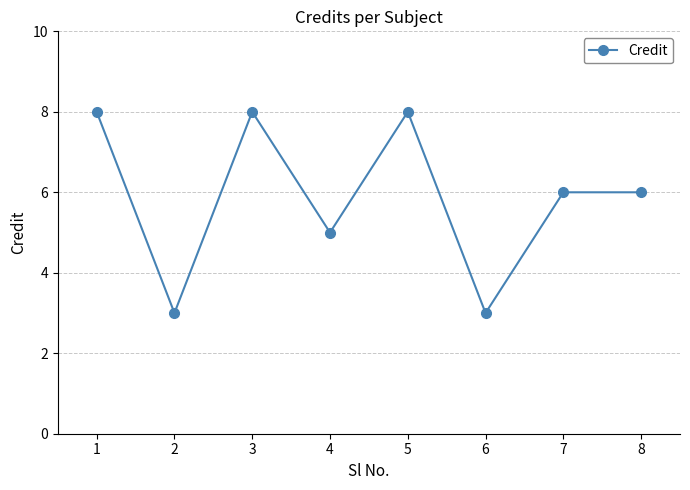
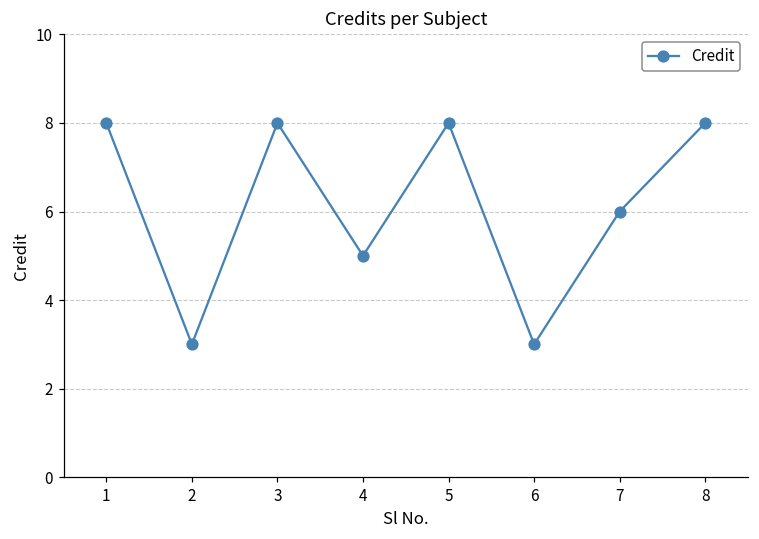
  {
    "1": 8,
    "2": 3,
    "3": 8,
    "4": 5,
    "5": 8,
    "6": 3,
    "7": 6,
-   "8": 6
+   "8": 8
  }
